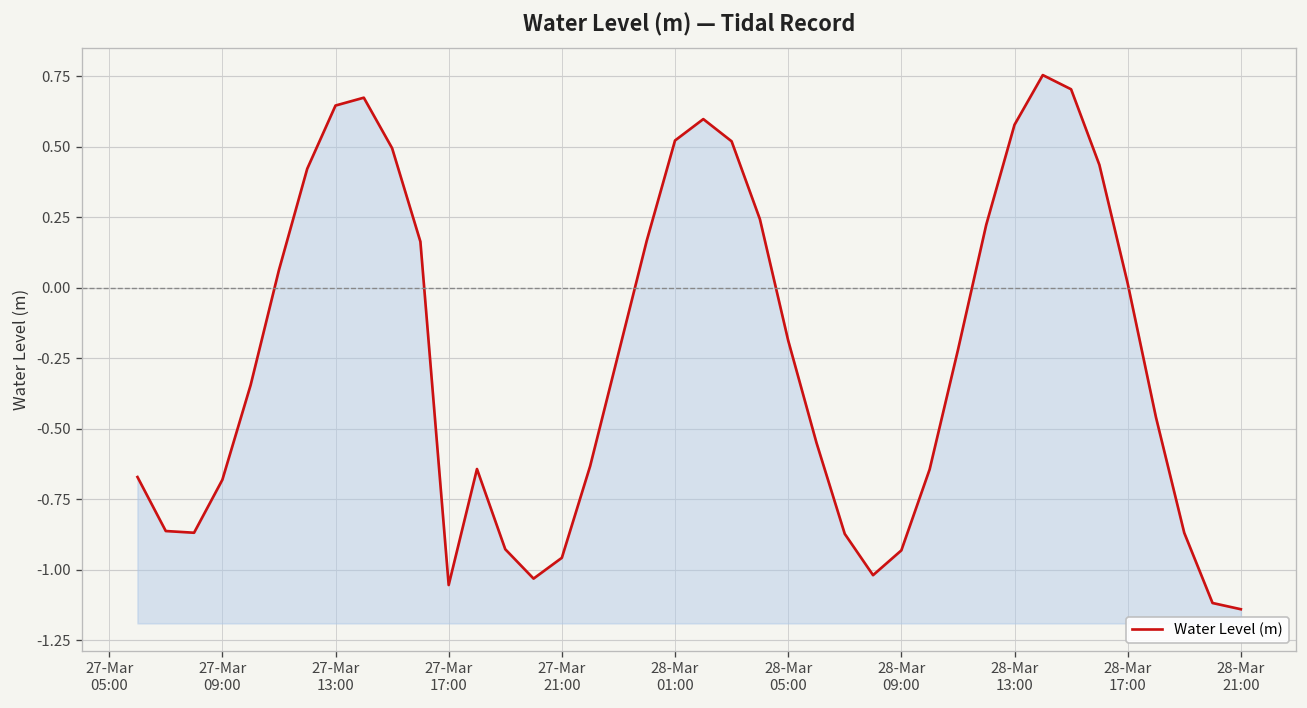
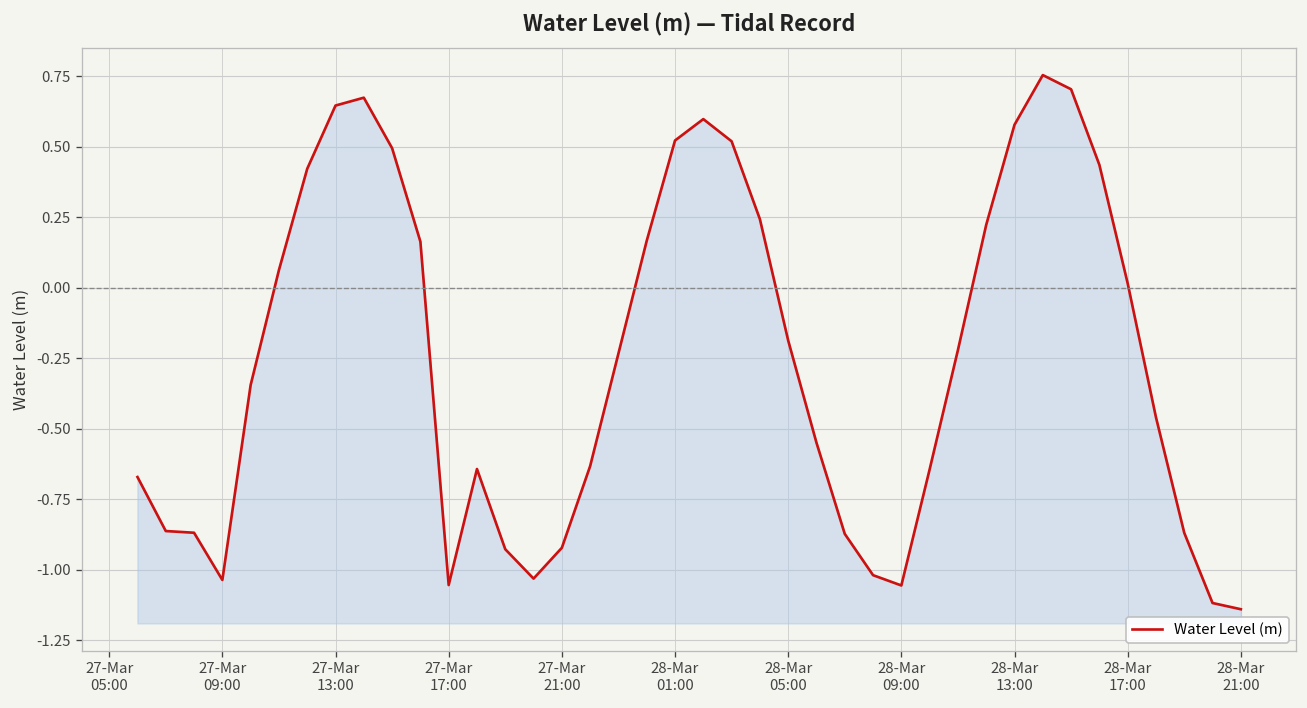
  {
-   "27-Mar 09:00": -0.68,
+   "27-Mar 09:00": -1.04,
    "27-Mar 13:00": 0.65,
    "27-Mar 17:00": -1.05,
-   "27-Mar 21:00": -0.96,
+   "27-Mar 21:00": -0.92,
    "28-Mar 01:00": 0.52,
    "28-Mar 05:00": -0.19,
-   "28-Mar 09:00": -0.93,
+   "28-Mar 09:00": -1.06,
    "28-Mar 13:00": 0.58,
    "28-Mar 17:00": 0.02,
    "28-Mar 21:00": -1.14
  }
